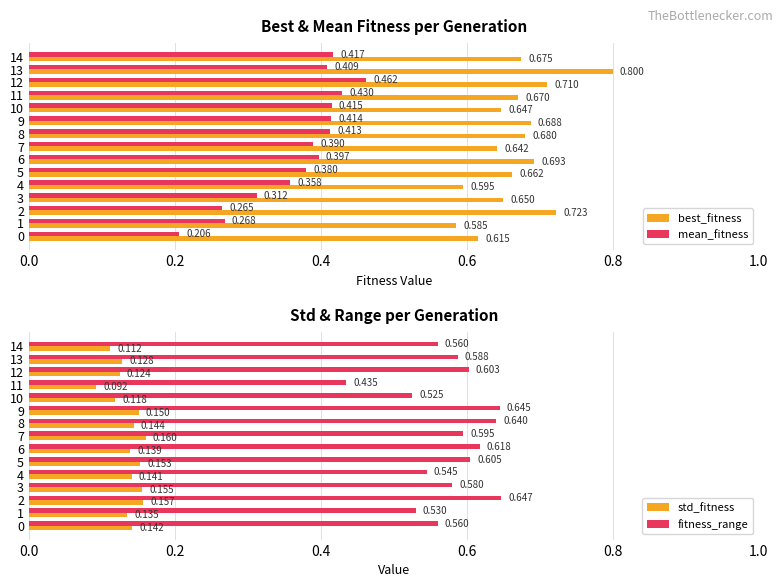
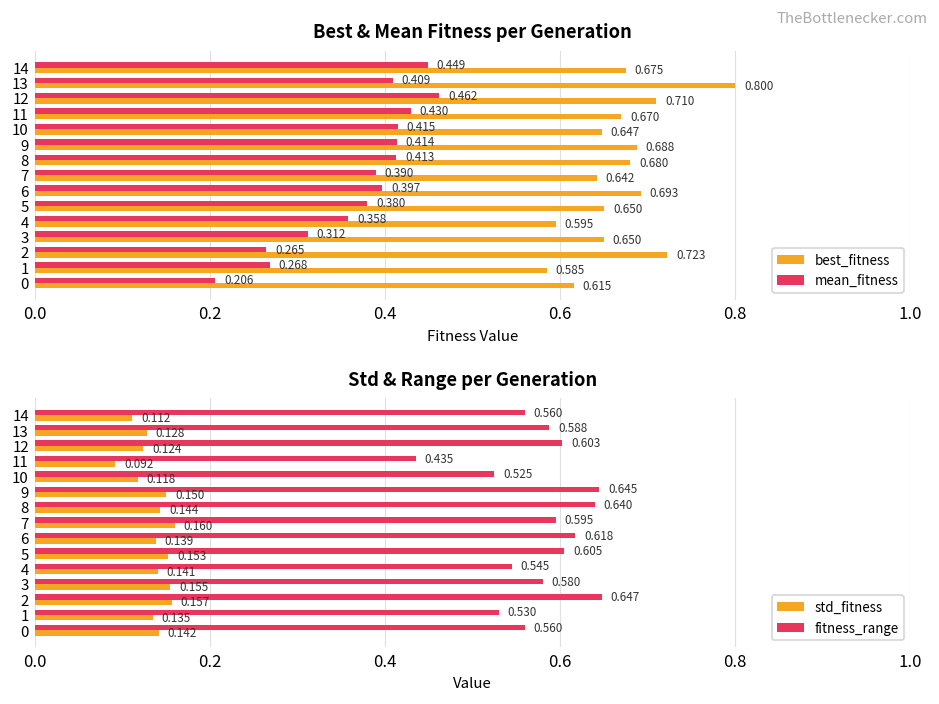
  {
    "Best & Mean Fitness per Generation": {
      "best_fitness": {
        "14": 0.675,
        "13": 0.800,
        "12": 0.710,
        "11": 0.670,
        "10": 0.647,
        "9": 0.688,
        "8": 0.680,
        "7": 0.642,
        "6": 0.693,
-       "5": 0.662,
+       "5": 0.650,
        "4": 0.595,
        "3": 0.650,
        "2": 0.723,
        "1": 0.585,
        "0": 0.615
      },
      "mean_fitness": {
-       "14": 0.417,
+       "14": 0.449,
        "13": 0.409,
        "12": 0.462,
        "11": 0.430,
        "10": 0.415,
        "9": 0.414,
        "8": 0.413,
        "7": 0.390,
        "6": 0.397,
        "5": 0.380,
        "4": 0.358,
        "3": 0.312,
        "2": 0.265,
        "1": 0.268,
        "0": 0.206
      }
    },
    "Std & Range per Generation": {
      "std_fitness": {
        "14": 0.112,
        "13": 0.128,
        "12": 0.124,
        "11": 0.092,
        "10": 0.118,
        "9": 0.150,
        "8": 0.144,
        "7": 0.160,
        "6": 0.139,
        "5": 0.153,
        "4": 0.141,
        "3": 0.155,
        "2": 0.157,
        "1": 0.135,
        "0": 0.142
      },
      "fitness_range": {
        "14": 0.560,
        "13": 0.588,
        "12": 0.603,
        "11": 0.435,
        "10": 0.525,
        "9": 0.645,
        "8": 0.640,
        "7": 0.595,
        "6": 0.618,
        "5": 0.605,
        "4": 0.545,
        "3": 0.580,
        "2": 0.647,
        "1": 0.530,
        "0": 0.560
      }
    }
  }
